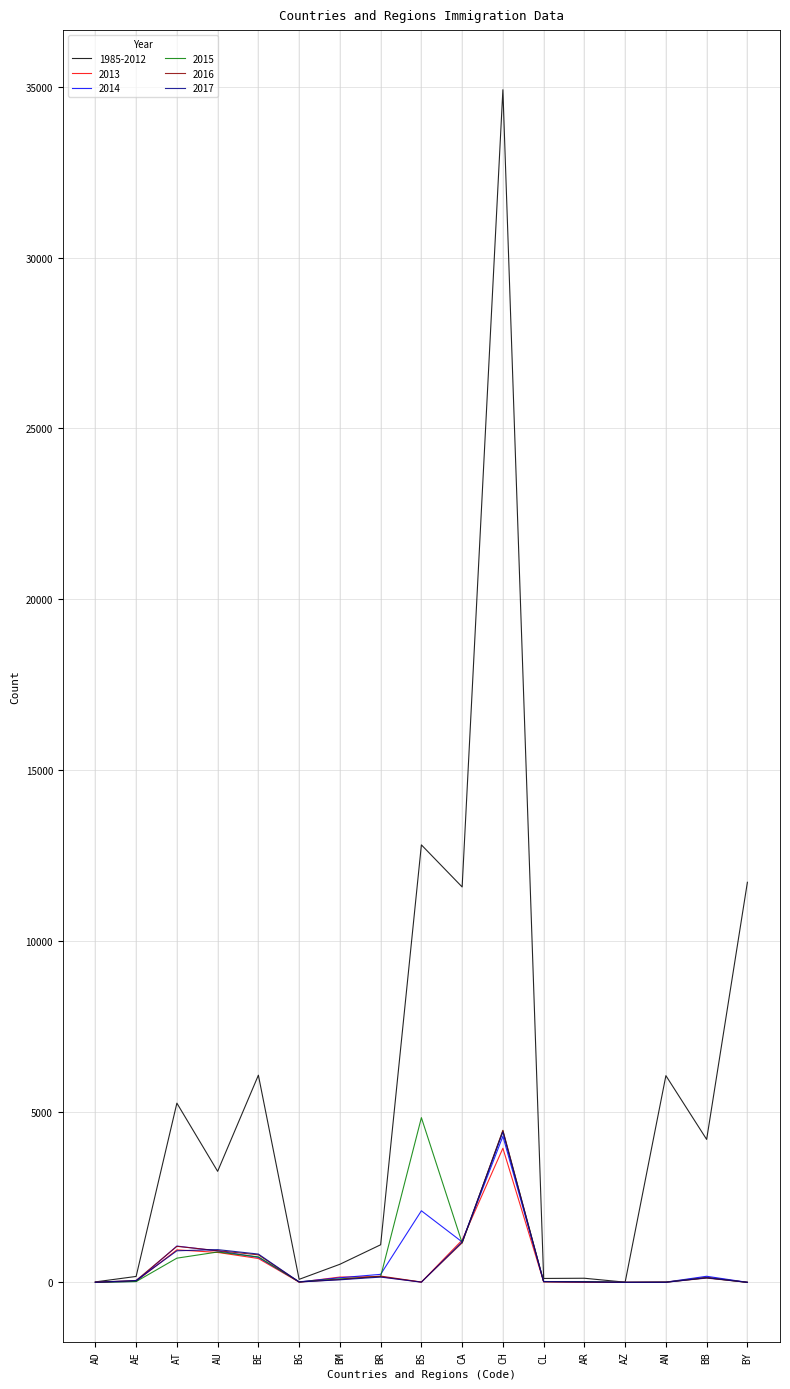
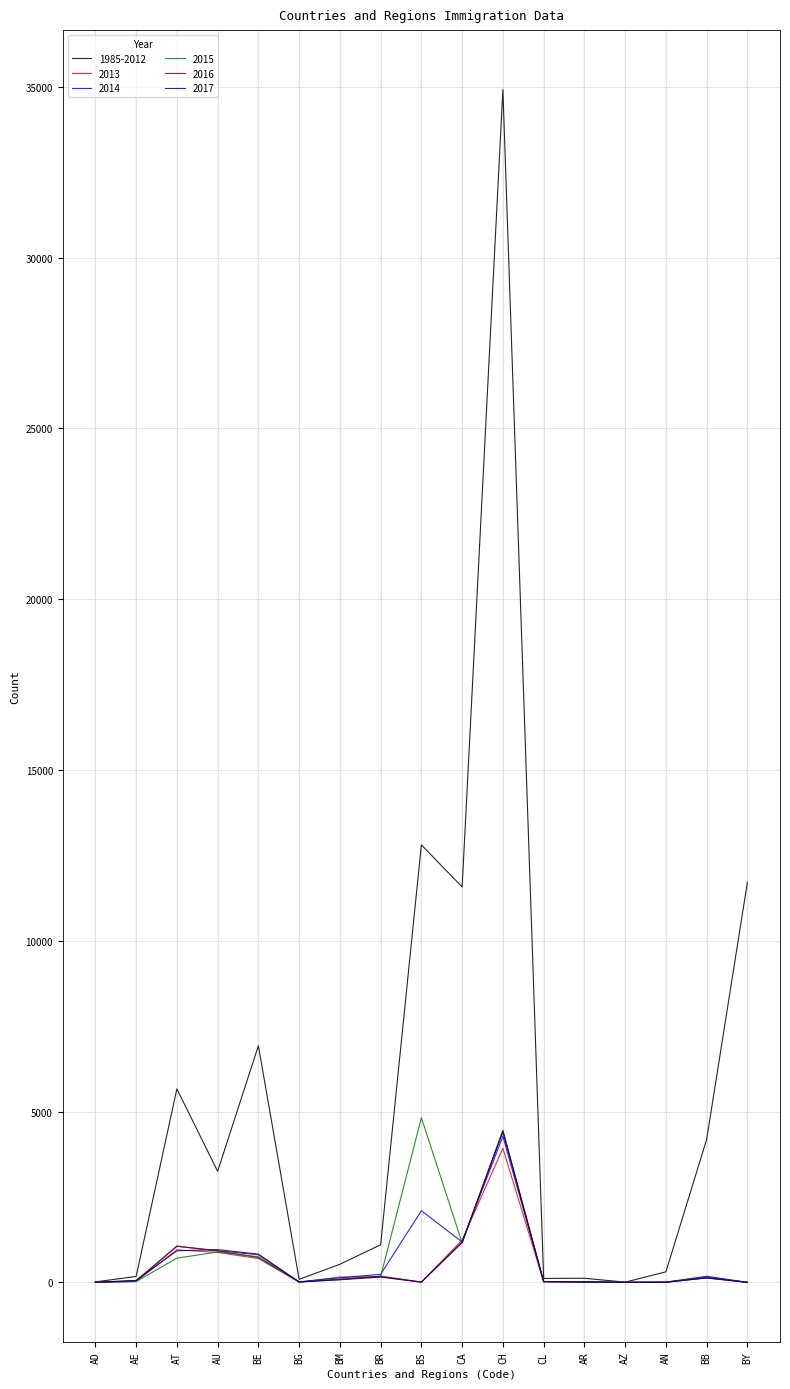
  {
    "1985-2012": {
      "AE": 200,
-     "AT": 5200,
+     "AT": 5700,
      "AU": 3300,
-     "BE": 6100,
+     "BE": 6900,
      "BM": 500,
      "BR": 1100,
      "BS": 12800,
      "CA": 11600,
      "CH": 34900,
      "CL": 100,
      "AR": 100,
-     "AN": 6100,
+     "AN": 300,
      "BB": 4200,
      "BY": 11700
    },
    "2013": {
      "CH": 3900
    },
    "2014": {
      "BS": 2100,
      "CH": 4300
    },
    "2015": {
      "AT": 700,
      "BS": 4800
    }
  }
